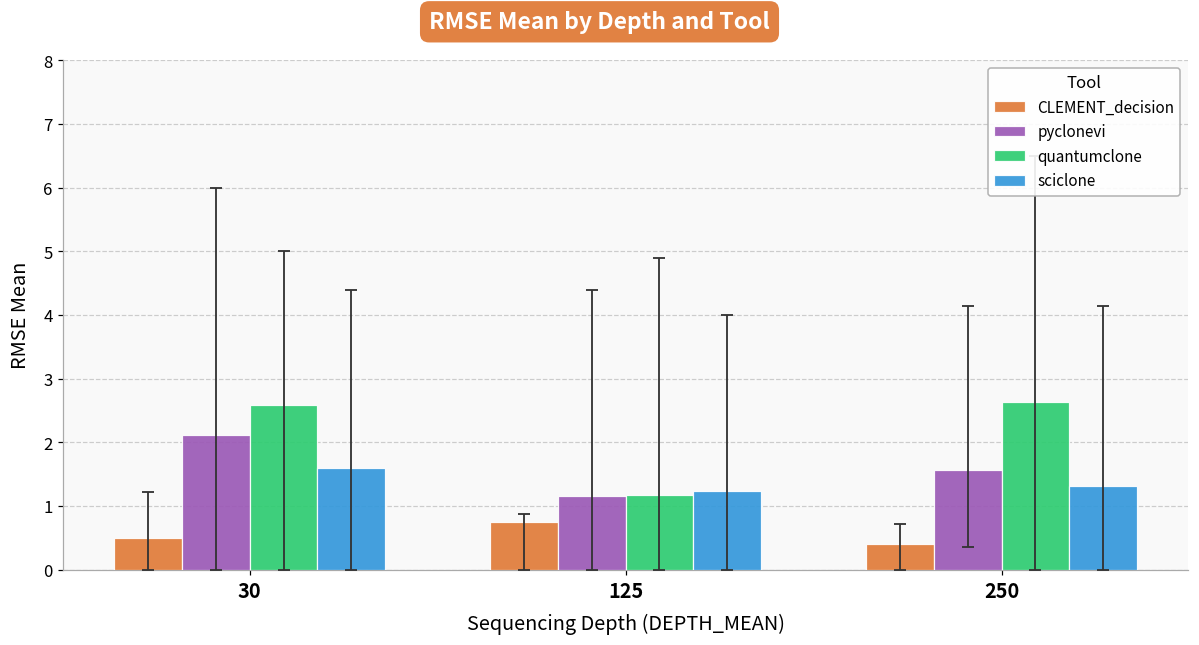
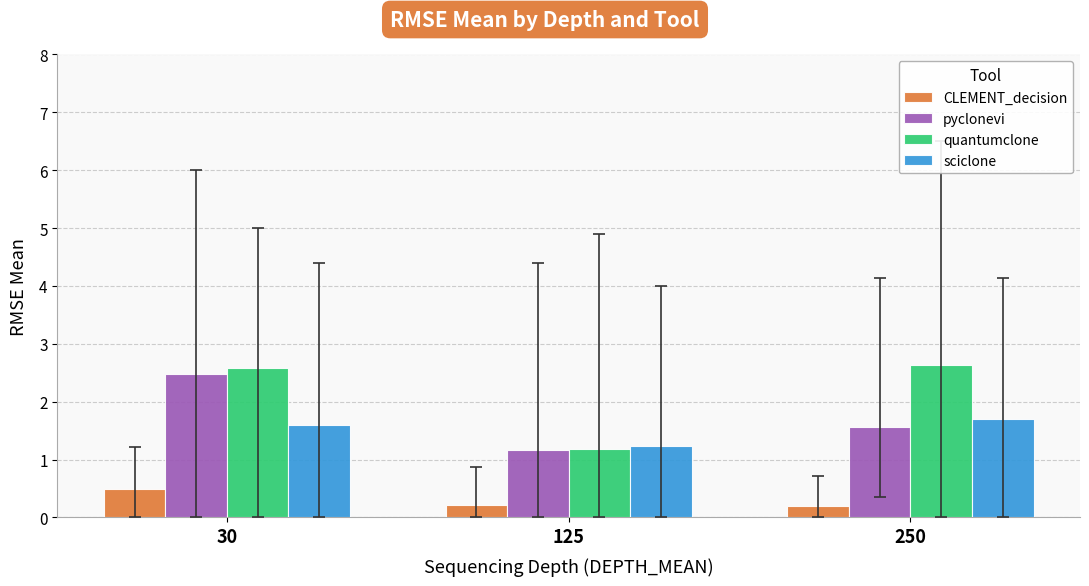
  {
    "CLEMENT_decision": {
      "30": 0.5,
-     "125": 0.8,
-     "250": 0.4
+     "125": 0.2,
+     "250": 0.2
    },
    "pyclonevi": {
-     "30": 2.1,
+     "30": 2.5,
      "125": 1.2,
      "250": 1.6
    },
    "quantumclone": {
      "30": 2.6,
      "125": 1.2,
      "250": 2.6
    },
    "sciclone": {
      "30": 1.6,
      "125": 1.2,
-     "250": 1.3
+     "250": 1.7
    }
  }
